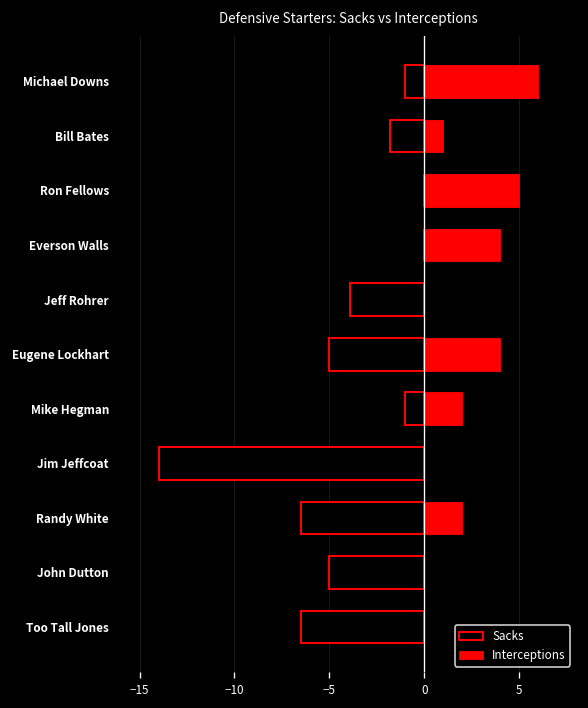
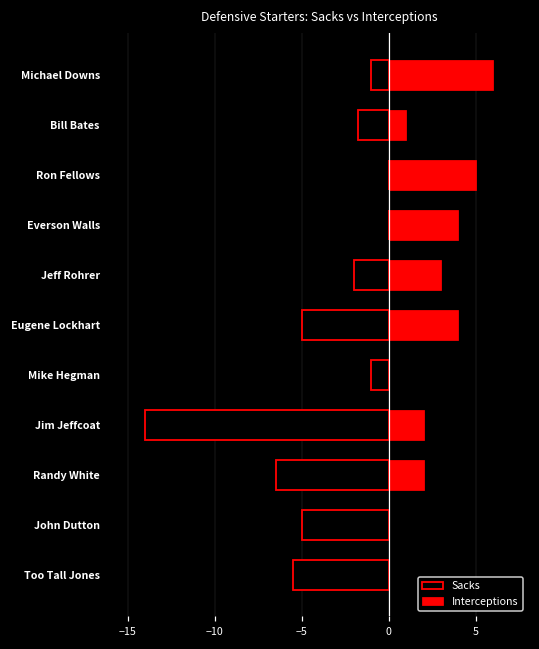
  {
    "Sacks": {
      "Michael Downs": -1.0,
      "Bill Bates": -1.8,
      "Ron Fellows": 0.0,
      "Everson Walls": 0.0,
-     "Jeff Rohrer": -3.9,
+     "Jeff Rohrer": -2.0,
      "Eugene Lockhart": -5.0,
      "Mike Hegman": -1.0,
      "Jim Jeffcoat": -14.0,
      "Randy White": -6.5,
      "John Dutton": -5.0,
-     "Too Tall Jones": -6.5
+     "Too Tall Jones": -5.5
    },
    "Interceptions": {
      "Michael Downs": 6,
      "Bill Bates": 1,
      "Ron Fellows": 5,
      "Everson Walls": 4,
-     "Jeff Rohrer": 0,
+     "Jeff Rohrer": 3,
      "Eugene Lockhart": 4,
-     "Mike Hegman": 2,
-     "Jim Jeffcoat": 0,
+     "Mike Hegman": 0,
+     "Jim Jeffcoat": 2,
      "Randy White": 2,
      "John Dutton": 0,
      "Too Tall Jones": 0
    }
  }
